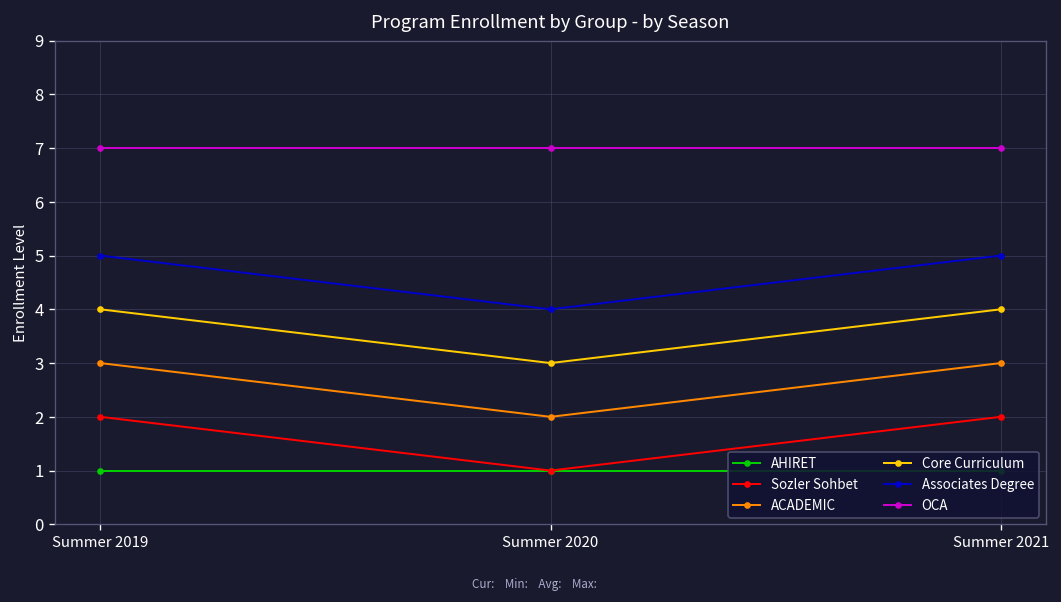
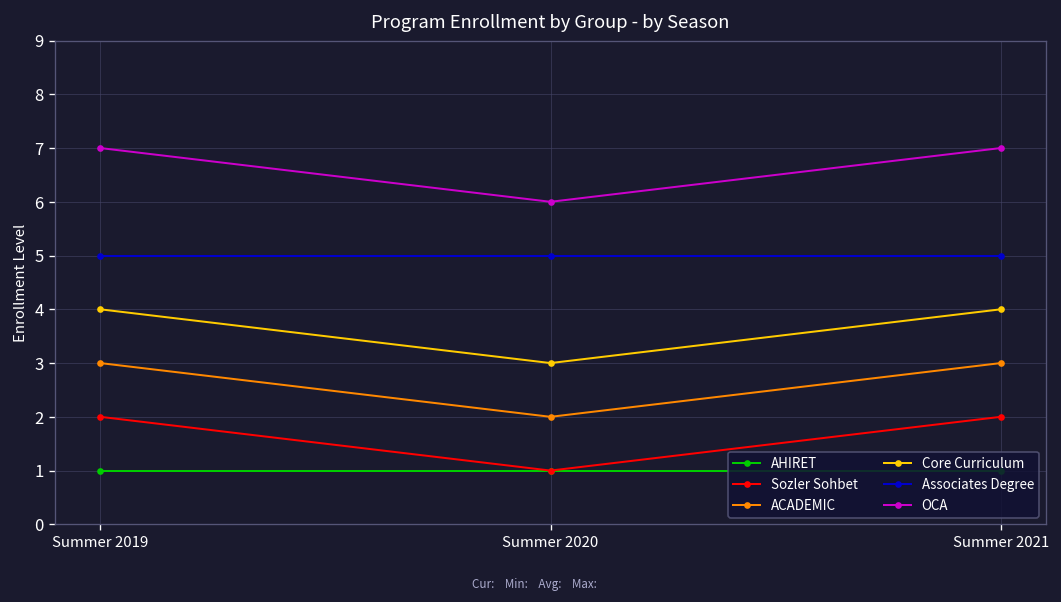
  {
    "AHIRET": {
      "Summer 2019": 1
    },
    "Sozler Sohbet": {
      "Summer 2019": 2,
      "Summer 2021": 2
    },
    "ACADEMIC": {
      "Summer 2019": 3,
      "Summer 2020": 2,
      "Summer 2021": 3
    },
    "Core Curriculum": {
      "Summer 2019": 4,
      "Summer 2020": 3,
      "Summer 2021": 4
    },
    "Associates Degree": {
      "Summer 2019": 5,
-     "Summer 2020": 4,
+     "Summer 2020": 5,
      "Summer 2021": 5
    },
    "OCA": {
      "Summer 2019": 7,
-     "Summer 2020": 7,
+     "Summer 2020": 6,
      "Summer 2021": 7
    }
  }
